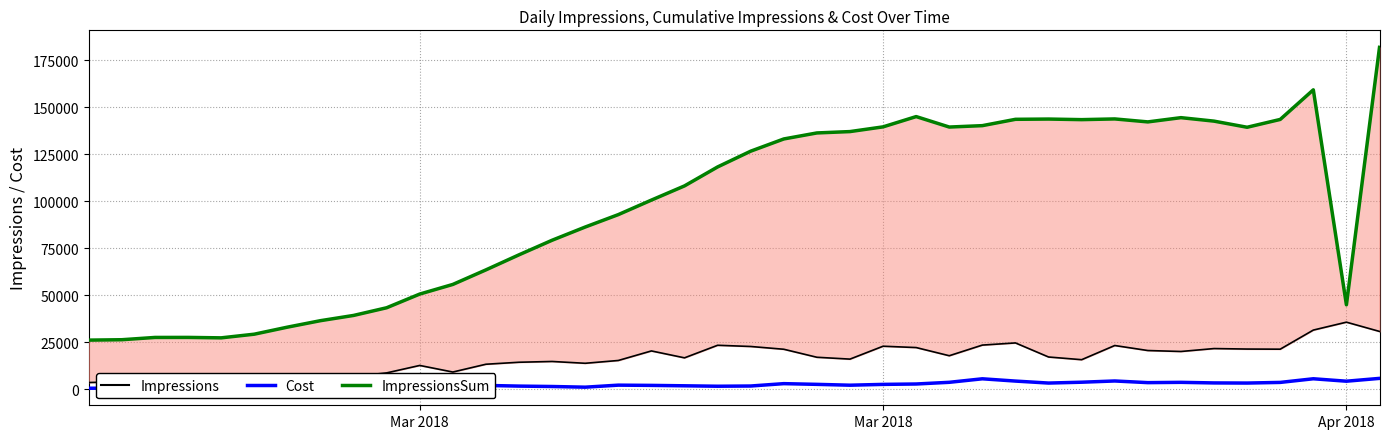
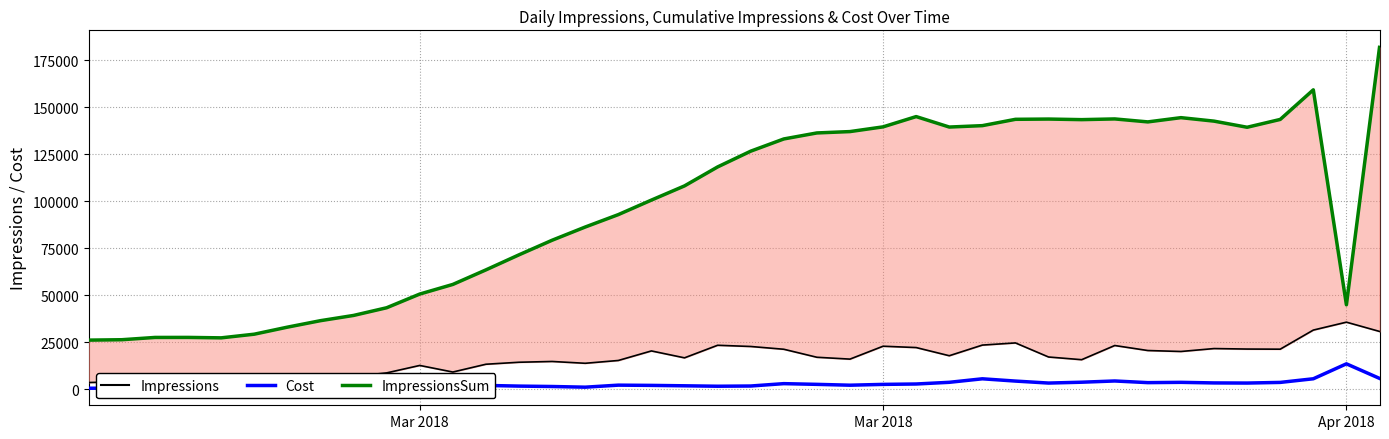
  {
    "ImpressionsSum": {
      "Apr 2018": 45000
    },
    "Cost": {
-     "Apr 2018": 4000
+     "Apr 2018": 13000
    },
    "Impressions": {
      "Apr 2018": 36000
    }
  }
